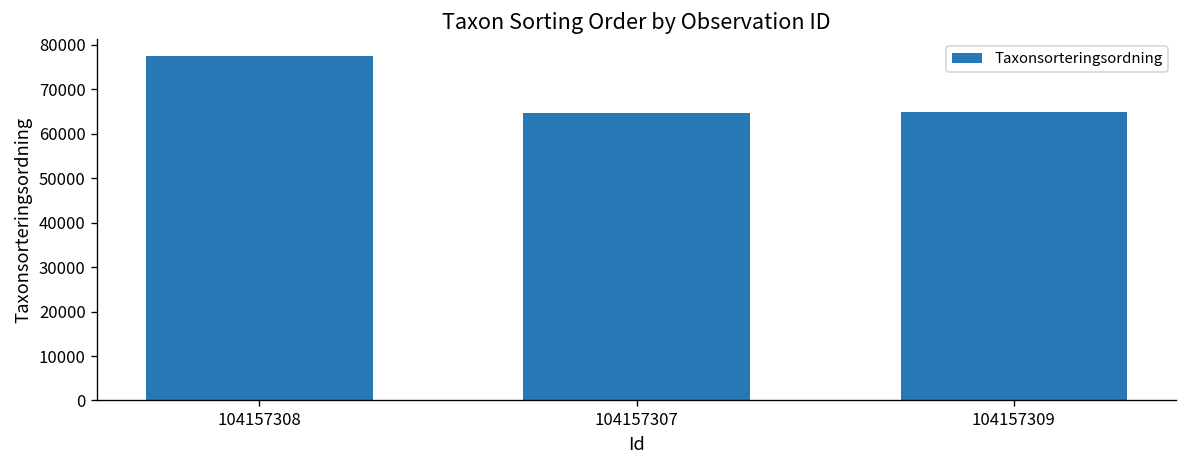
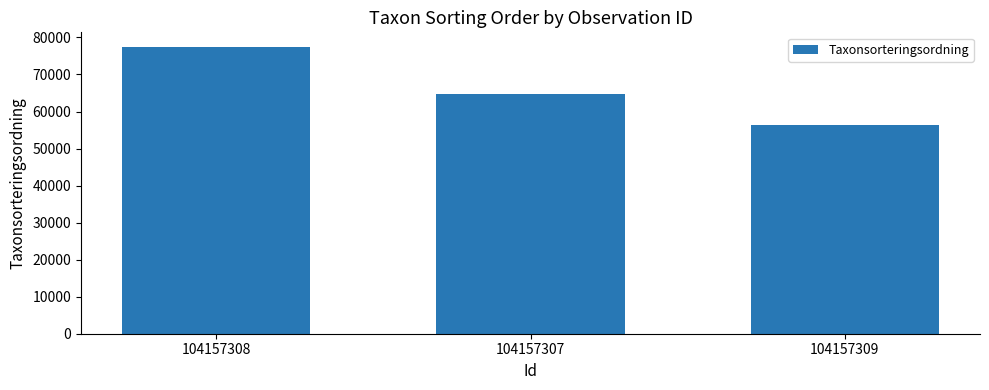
  {
    "104157308": 78000,
    "104157307": 65000,
-   "104157309": 65000
+   "104157309": 56000
  }
